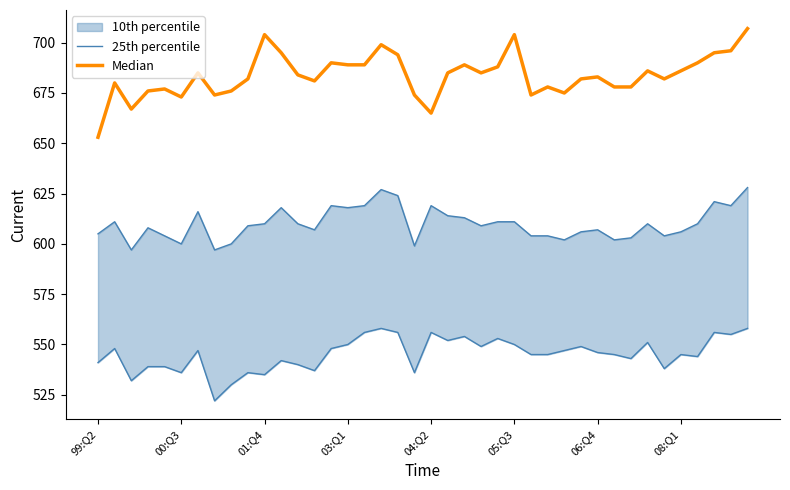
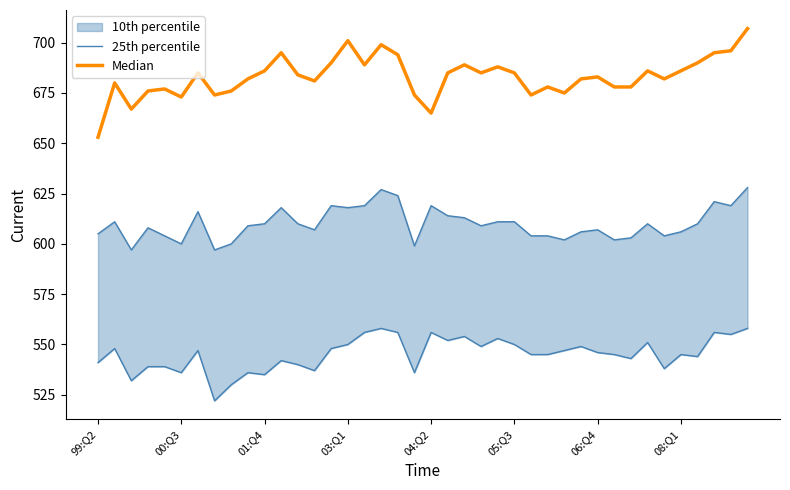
  {
    "Median": {
      "99:Q2": 653,
      "00:Q3": 673,
-     "01:Q4": 704,
-     "03:Q1": 689,
+     "01:Q4": 686,
+     "03:Q1": 701,
      "04:Q2": 665,
-     "05:Q3": 704,
+     "05:Q3": 685,
      "06:Q4": 683,
      "08:Q1": 686
    }
  }
